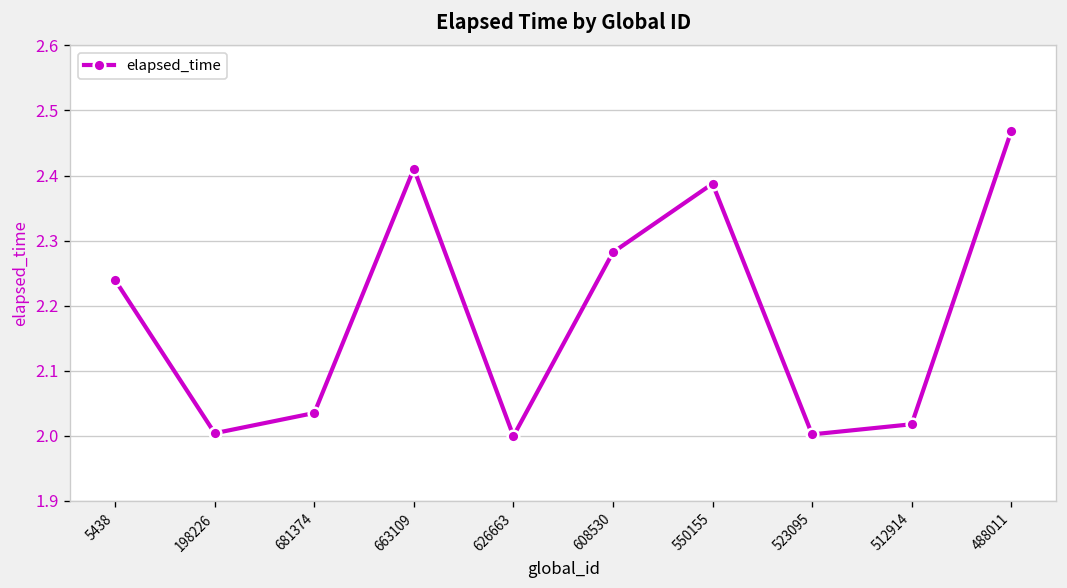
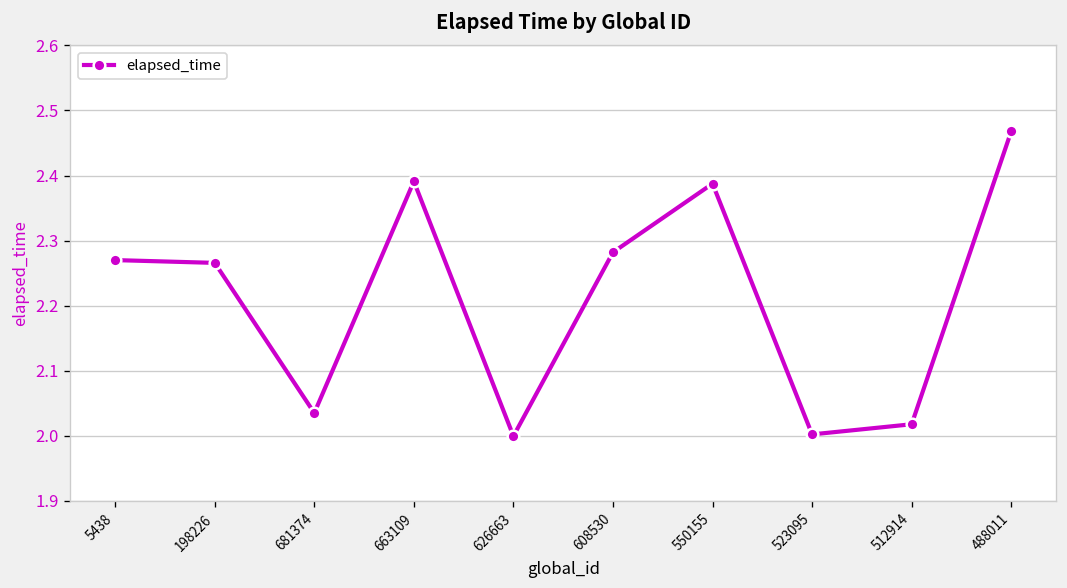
  {
-   "5438": 2.24,
-   "198226": 2.00,
+   "5438": 2.27,
+   "198226": 2.27,
    "681374": 2.03,
-   "663109": 2.41,
+   "663109": 2.39,
    "626663": 2.00,
    "608530": 2.28,
    "550155": 2.39,
    "523095": 2.00,
    "512914": 2.02,
    "488011": 2.47
  }
